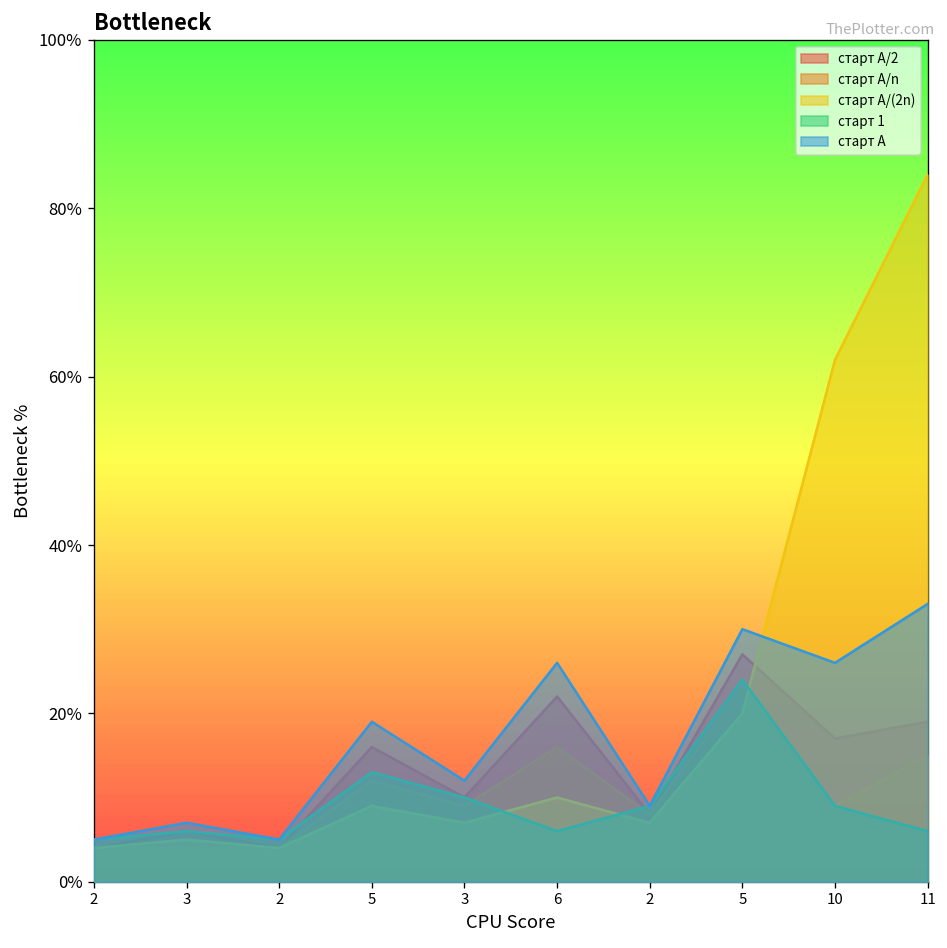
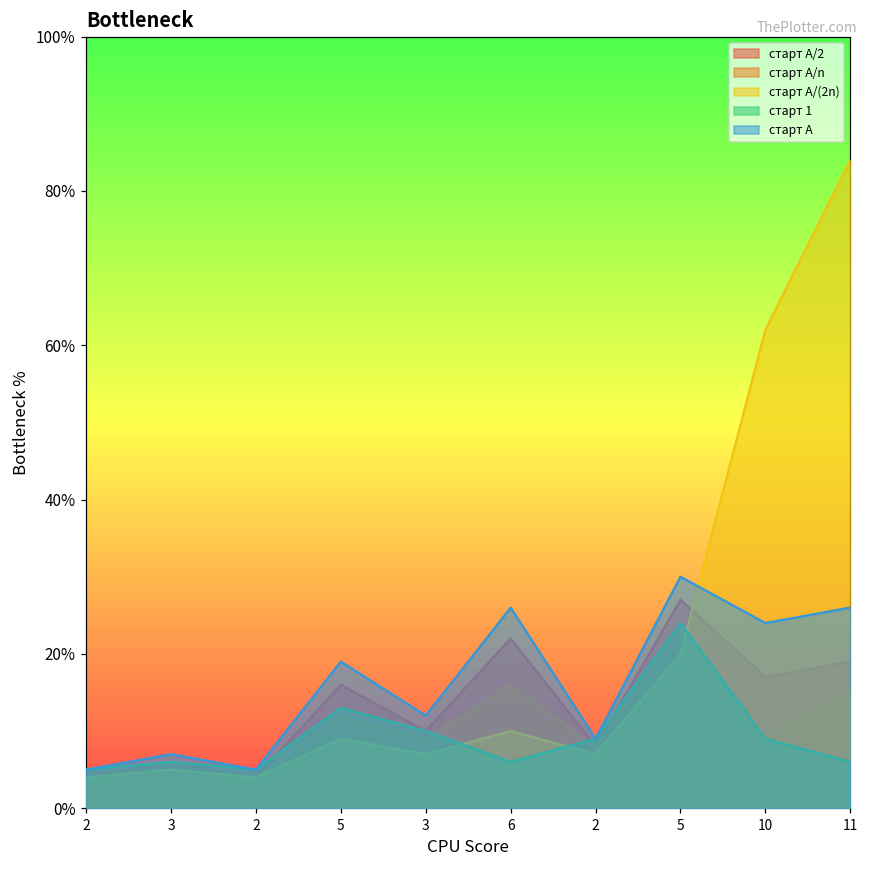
  {
    "старт A/(2n)": {
      "6": "10%",
      "10": "62%",
      "11": "84%"
    },
    "старт 1": {
      "6": "6%",
      "11": "6%"
    },
    "старт А": {
      "6": "26%",
-     "10": "26%",
-     "11": "33%"
+     "10": "24%",
+     "11": "26%"
    }
  }
